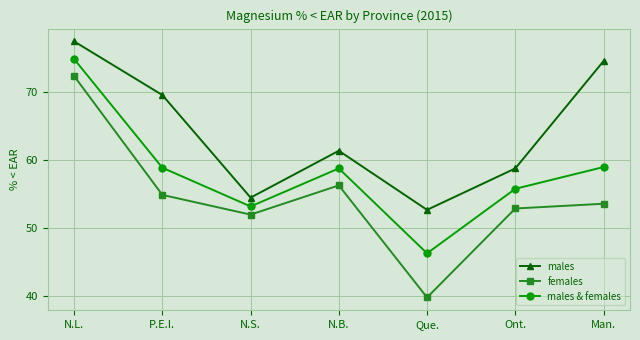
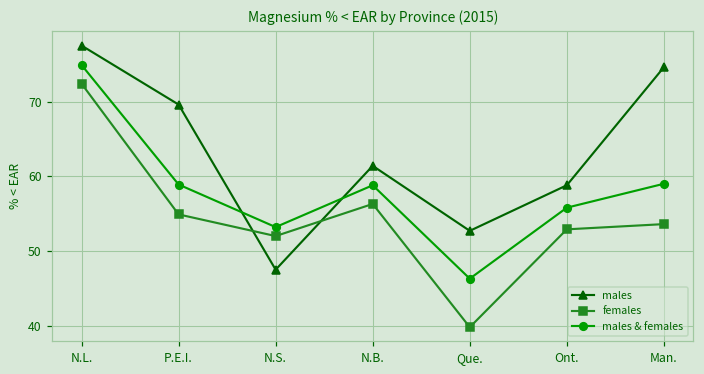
  {
    "males": {
      "N.L.": 78,
      "P.E.I.": 70,
-     "N.S.": 55,
+     "N.S.": 48,
      "N.B.": 61,
      "Que.": 53,
      "Ont.": 59,
      "Man.": 75
    }
  }
